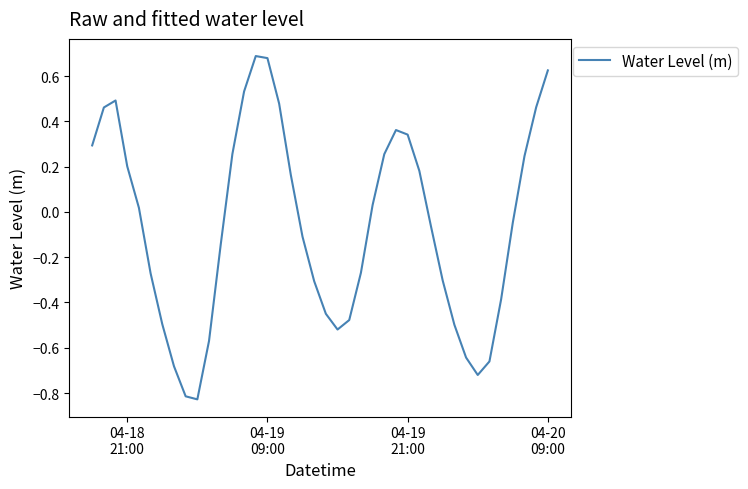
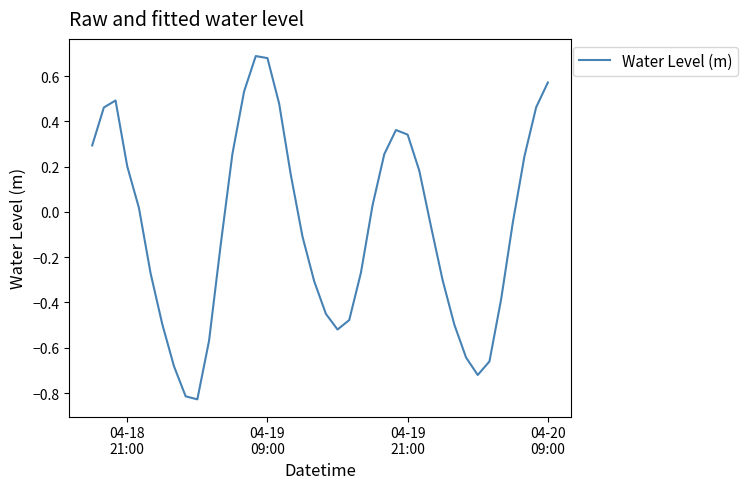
  {
    "04-18 21:00": 0.20,
    "04-19 09:00": 0.68,
    "04-19 21:00": 0.34,
-   "04-20 09:00": 0.63
+   "04-20 09:00": 0.57
  }
